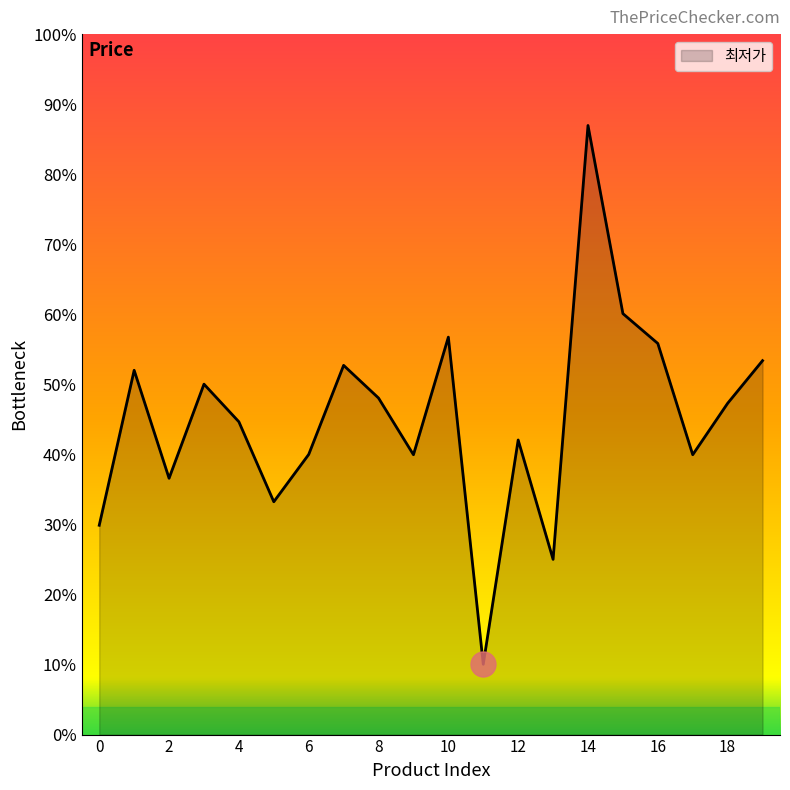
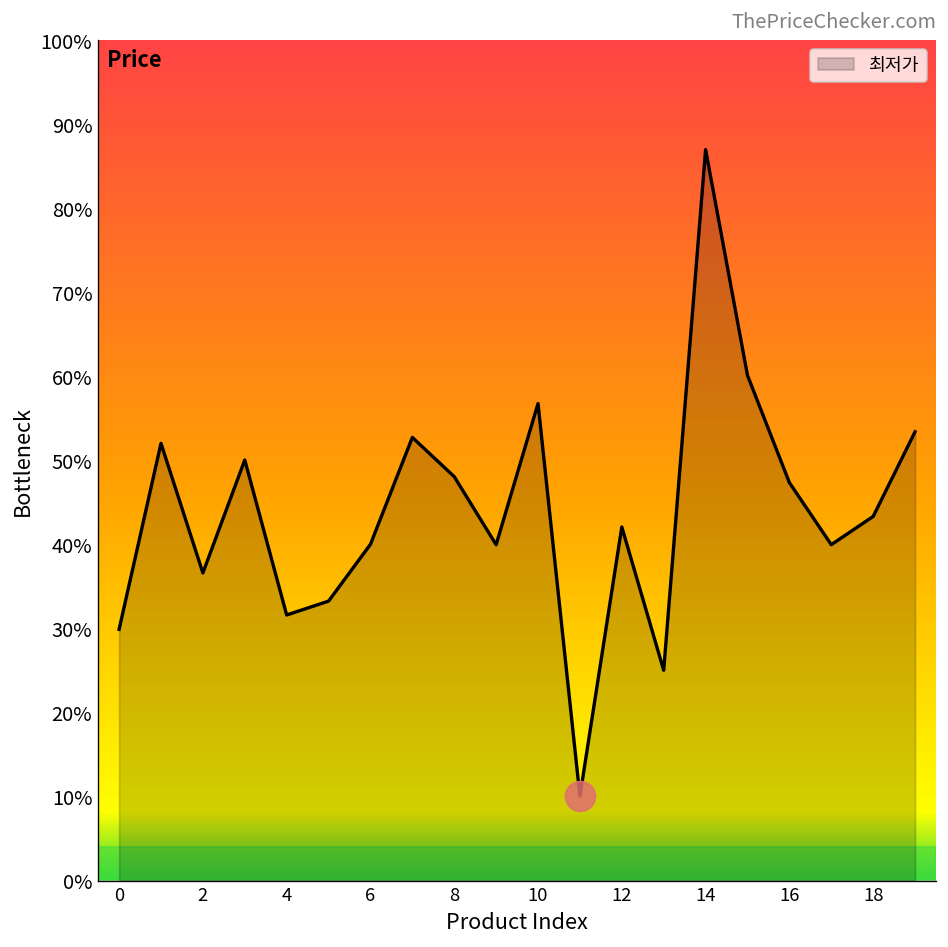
  {
    "최저가": {
      "0": "30%",
      "2": "37%",
-     "4": "45%",
+     "4": "32%",
      "6": "40%",
      "8": "48%",
      "10": "57%",
      "12": "42%",
      "14": "87%",
-     "16": "56%",
-     "18": "47%"
+     "16": "47%",
+     "18": "43%"
    }
  }
